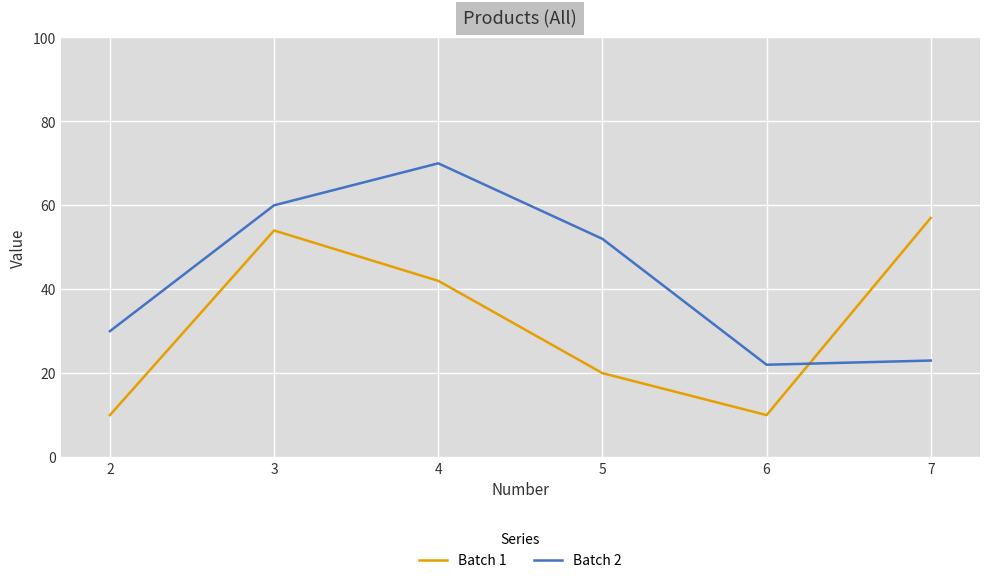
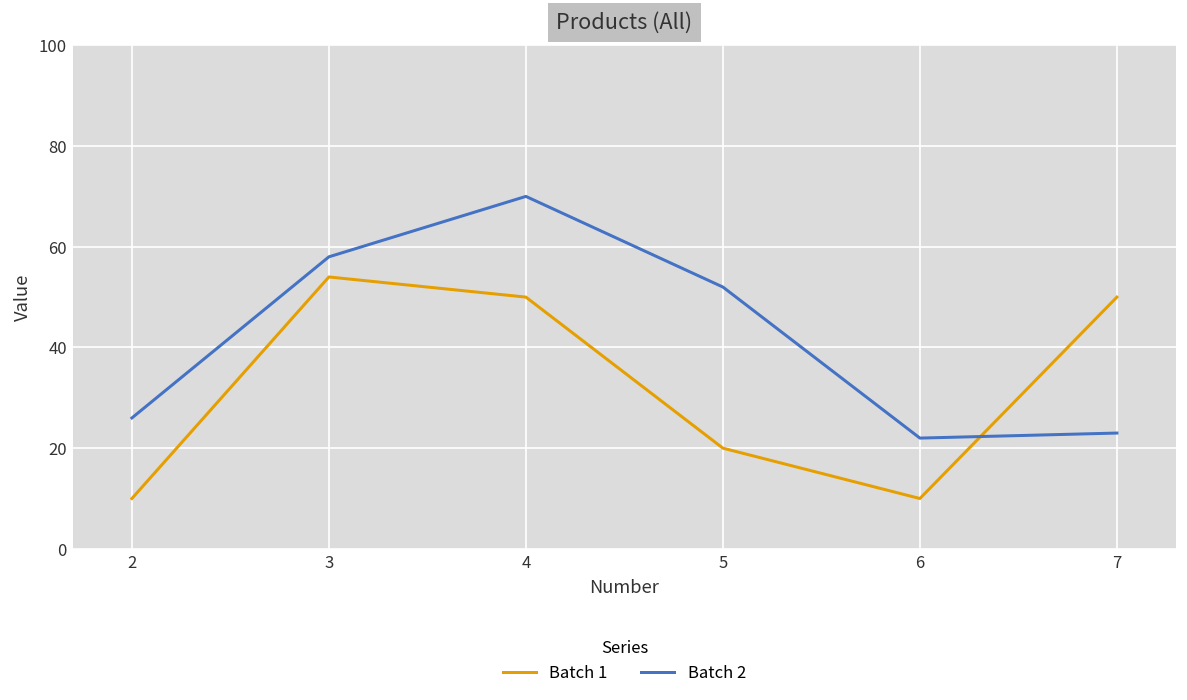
  {
    "Batch 1": {
      "2": 10,
      "3": 54,
-     "4": 42,
+     "4": 50,
      "5": 20,
      "6": 10,
-     "7": 57
+     "7": 50
    },
    "Batch 2": {
-     "2": 30,
-     "3": 60,
+     "2": 26,
+     "3": 58,
      "4": 70,
      "5": 52,
      "6": 22,
      "7": 23
    }
  }
